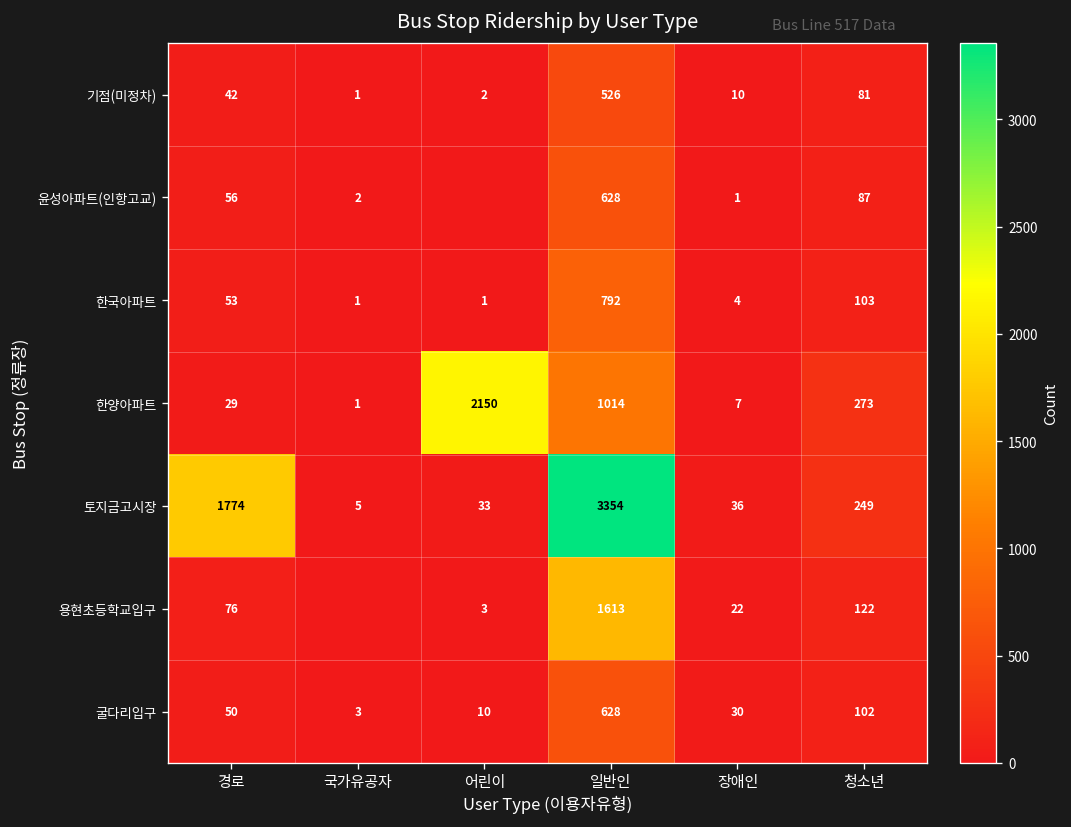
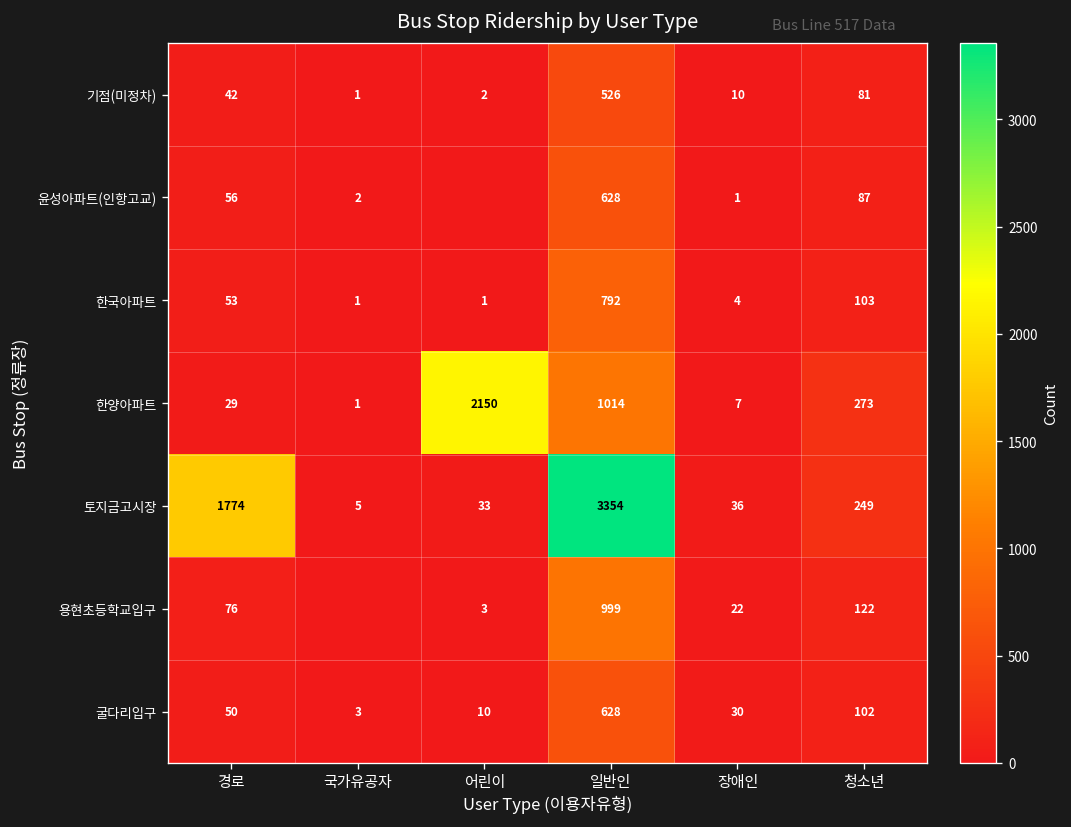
  {
    "기점(미정차)": {
      "경로": 42,
      "국가유공자": 1,
      "어린이": 2,
      "일반인": 526,
      "장애인": 10,
      "청소년": 81
    },
    "윤성아파트(인항고교)": {
      "경로": 56,
      "국가유공자": 2,
      "일반인": 628,
      "장애인": 1,
      "청소년": 87
    },
    "한국아파트": {
      "경로": 53,
      "국가유공자": 1,
      "어린이": 1,
      "일반인": 792,
      "장애인": 4,
      "청소년": 103
    },
    "한양아파트": {
      "경로": 29,
      "국가유공자": 1,
      "어린이": 2150,
      "일반인": 1014,
      "장애인": 7,
      "청소년": 273
    },
    "토지금고시장": {
      "경로": 1774,
      "국가유공자": 5,
      "어린이": 33,
      "일반인": 3354,
      "장애인": 36,
      "청소년": 249
    },
    "용현초등학교입구": {
      "경로": 76,
      "어린이": 3,
-     "일반인": 1613,
+     "일반인": 999,
      "장애인": 22,
      "청소년": 122
    },
    "굴다리입구": {
      "경로": 50,
      "국가유공자": 3,
      "어린이": 10,
      "일반인": 628,
      "장애인": 30,
      "청소년": 102
    }
  }
